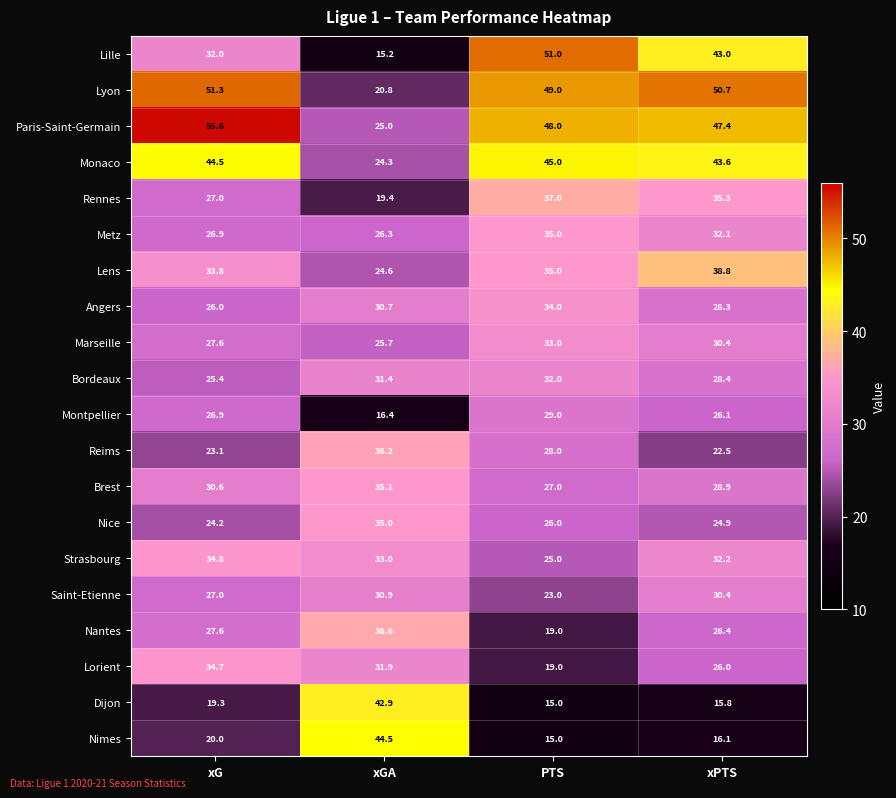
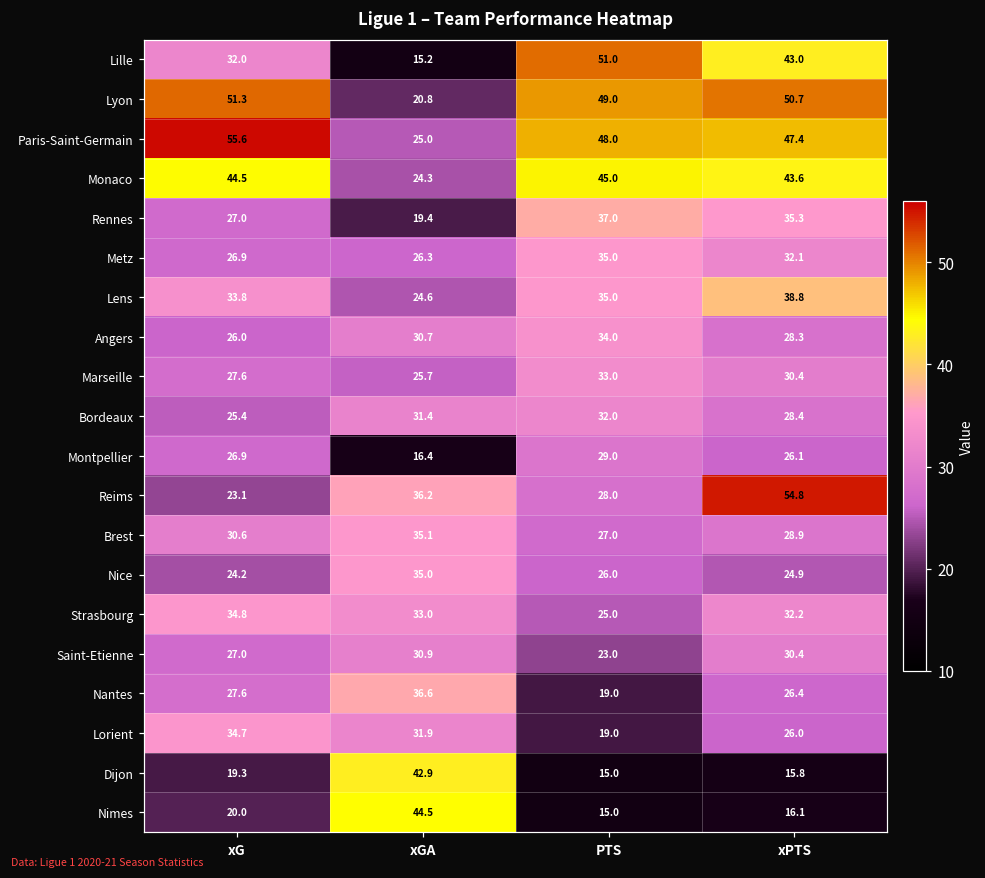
  {
    "Lille": {
      "xG": 32.0,
      "xGA": 15.2,
      "PTS": 51.0,
      "xPTS": 43.0
    },
    "Lyon": {
      "xG": 51.3,
      "xGA": 20.8,
      "PTS": 49.0,
      "xPTS": 50.7
    },
    "Paris-Saint-Germain": {
      "xG": 55.6,
      "xGA": 25.0,
      "PTS": 48.0,
      "xPTS": 47.4
    },
    "Monaco": {
      "xG": 44.5,
      "xGA": 24.3,
      "PTS": 45.0,
      "xPTS": 43.6
    },
    "Rennes": {
      "xG": 27.0,
      "xGA": 19.4,
      "PTS": 37.0,
      "xPTS": 35.3
    },
    "Metz": {
      "xG": 26.9,
      "xGA": 26.3,
      "PTS": 35.0,
      "xPTS": 32.1
    },
    "Lens": {
      "xG": 33.8,
      "xGA": 24.6,
      "PTS": 35.0,
      "xPTS": 38.8
    },
    "Angers": {
      "xG": 26.0,
      "xGA": 30.7,
      "PTS": 34.0,
      "xPTS": 28.3
    },
    "Marseille": {
      "xG": 27.6,
      "xGA": 25.7,
      "PTS": 33.0,
      "xPTS": 30.4
    },
    "Bordeaux": {
      "xG": 25.4,
      "xGA": 31.4,
      "PTS": 32.0,
      "xPTS": 28.4
    },
    "Montpellier": {
      "xG": 26.9,
      "xGA": 16.4,
      "PTS": 29.0,
      "xPTS": 26.1
    },
    "Reims": {
      "xG": 23.1,
      "xGA": 36.2,
      "PTS": 28.0,
-     "xPTS": 22.5
+     "xPTS": 54.8
    },
    "Brest": {
      "xG": 30.6,
      "xGA": 35.1,
      "PTS": 27.0,
      "xPTS": 28.9
    },
    "Nice": {
      "xG": 24.2,
      "xGA": 35.0,
      "PTS": 26.0,
      "xPTS": 24.9
    },
    "Strasbourg": {
      "xG": 34.8,
      "xGA": 33.0,
      "PTS": 25.0,
      "xPTS": 32.2
    },
    "Saint-Etienne": {
      "xG": 27.0,
      "xGA": 30.9,
      "PTS": 23.0,
      "xPTS": 30.4
    },
    "Nantes": {
      "xG": 27.6,
      "xGA": 36.6,
      "PTS": 19.0,
      "xPTS": 26.4
    },
    "Lorient": {
      "xG": 34.7,
      "xGA": 31.9,
      "PTS": 19.0,
      "xPTS": 26.0
    },
    "Dijon": {
      "xG": 19.3,
      "xGA": 42.9,
      "PTS": 15.0,
      "xPTS": 15.8
    },
    "Nimes": {
      "xG": 20.0,
      "xGA": 44.5,
      "PTS": 15.0,
      "xPTS": 16.1
    }
  }
